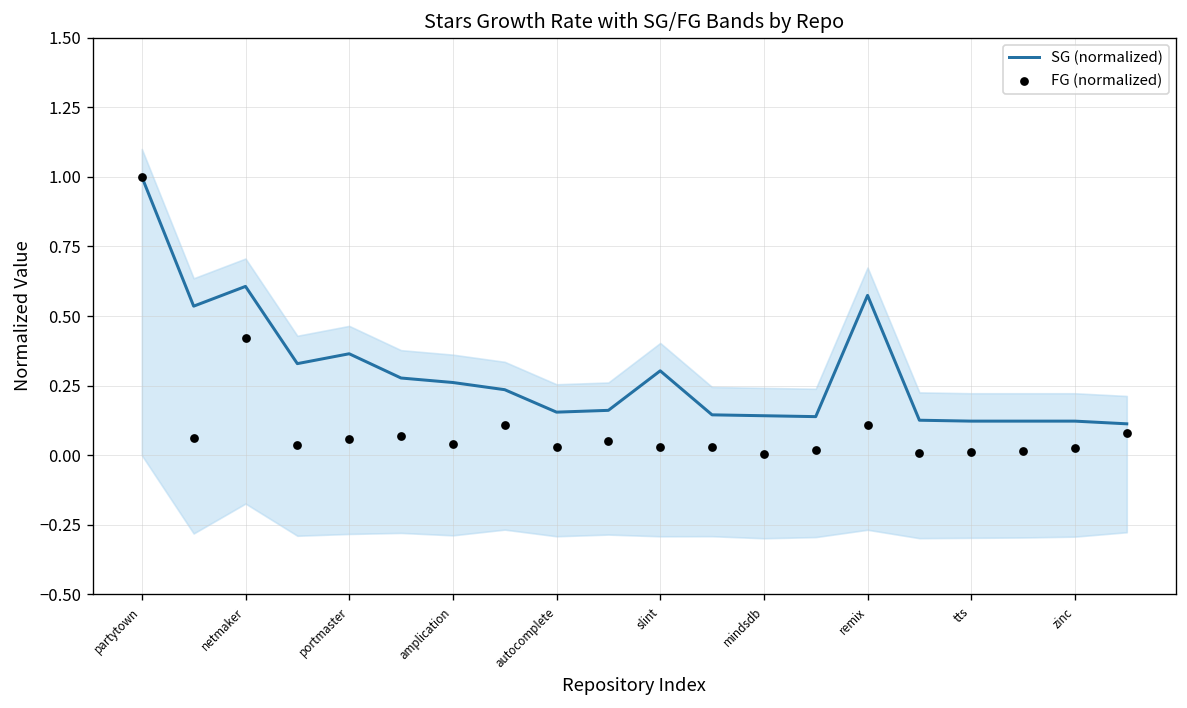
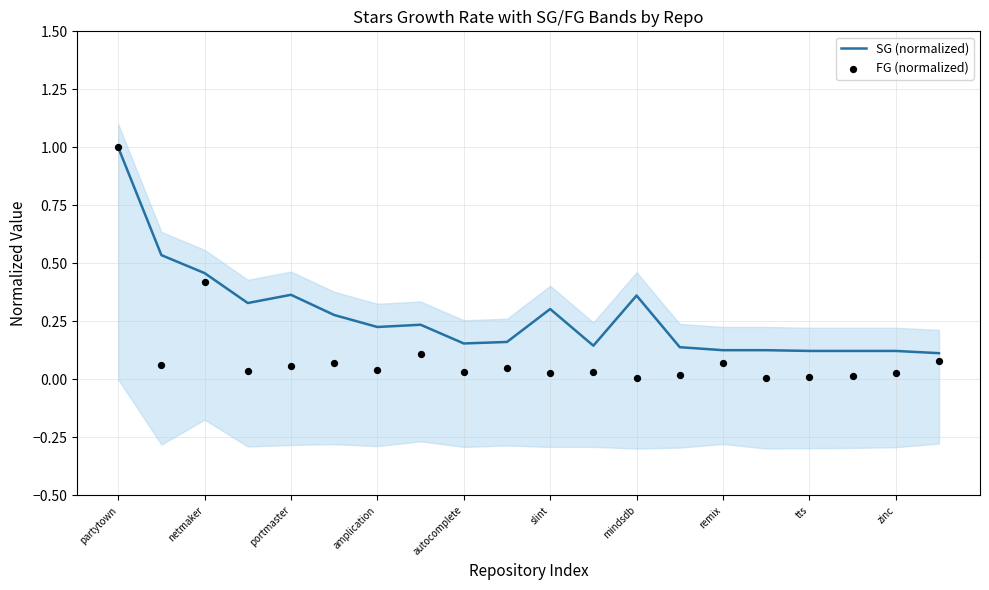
  {
    "SG (normalized)": {
-     "netmaker": 0.61,
+     "netmaker": 0.46,
      "portmaster": 0.36,
-     "amplication": 0.26,
+     "amplication": 0.23,
      "autocomplete": 0.15,
      "slint": 0.30,
-     "mindsdb": 0.14,
-     "remix": 0.57,
+     "mindsdb": 0.36,
+     "remix": 0.13,
      "tts": 0.12,
      "zinc": 0.12
    },
    "FG (normalized)": {
-     "remix": 0.11
+     "remix": 0.07
    }
  }
